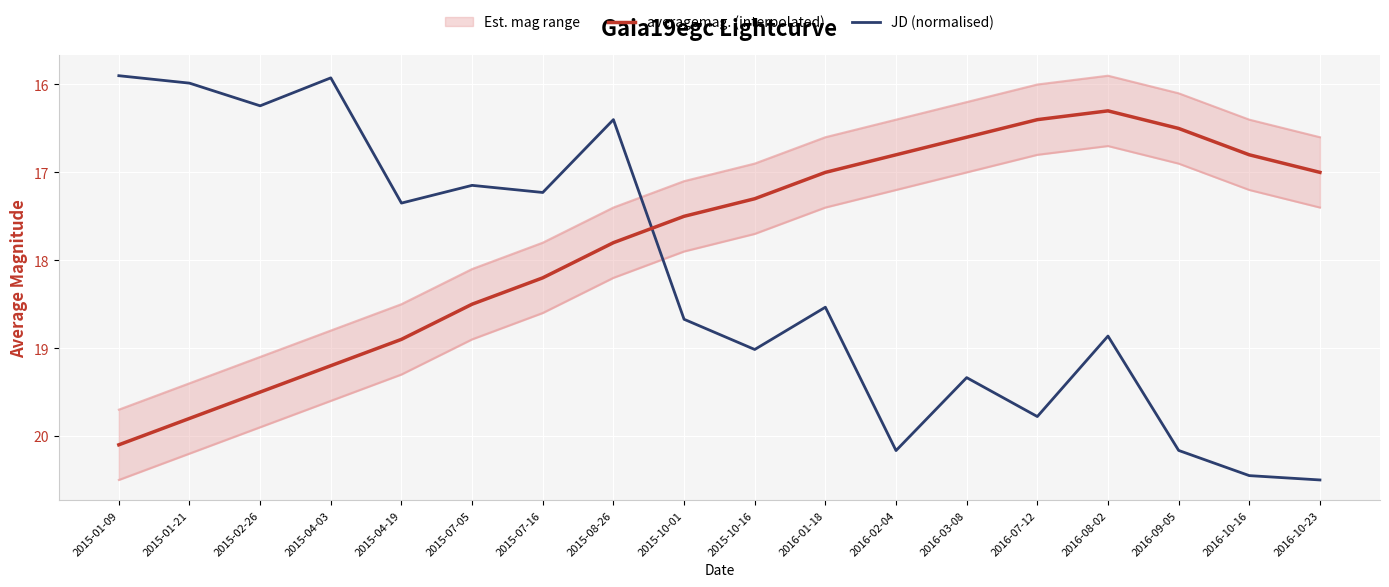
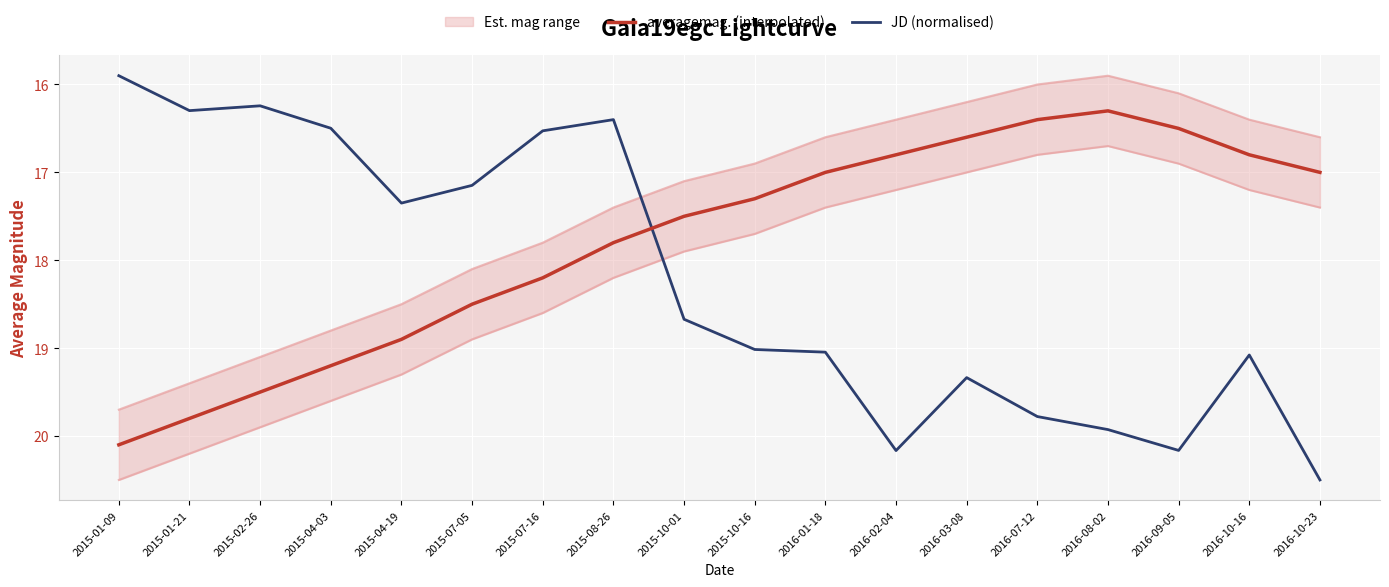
  {
    "averagemag. (interpolated)": {
      "2015-01-09": 20.1,
      "2015-01-21": 19.8,
      "2015-02-26": 19.5,
      "2015-04-03": 19.2,
      "2015-04-19": 18.9,
      "2015-07-05": 18.5,
      "2015-07-16": 18.2,
      "2015-08-26": 17.8,
      "2015-10-01": 17.5,
      "2015-10-16": 17.3,
      "2016-01-18": 17.0,
      "2016-02-04": 16.8,
      "2016-03-08": 16.6,
      "2016-07-12": 16.4,
      "2016-08-02": 16.3,
      "2016-09-05": 16.5,
      "2016-10-16": 16.8,
      "2016-10-23": 17.0
    },
    "JD (normalised)": {
      "2015-01-09": 15.9,
-     "2015-01-21": 16.0,
+     "2015-01-21": 16.3,
      "2015-02-26": 16.2,
-     "2015-04-03": 15.9,
+     "2015-04-03": 16.5,
      "2015-04-19": 17.3,
      "2015-07-05": 17.1,
-     "2015-07-16": 17.2,
+     "2015-07-16": 16.5,
      "2015-08-26": 16.4,
      "2015-10-01": 18.7,
      "2015-10-16": 19.0,
-     "2016-01-18": 18.5,
+     "2016-01-18": 19.0,
      "2016-02-04": 20.2,
      "2016-03-08": 19.3,
      "2016-07-12": 19.8,
-     "2016-08-02": 18.9,
+     "2016-08-02": 19.9,
      "2016-09-05": 20.2,
-     "2016-10-16": 20.5,
+     "2016-10-16": 19.1,
      "2016-10-23": 20.5
    }
  }
